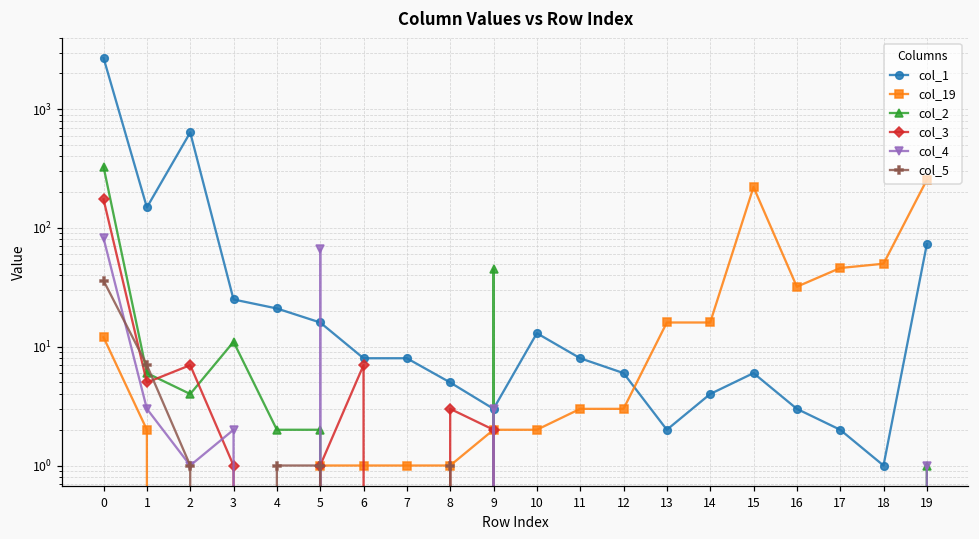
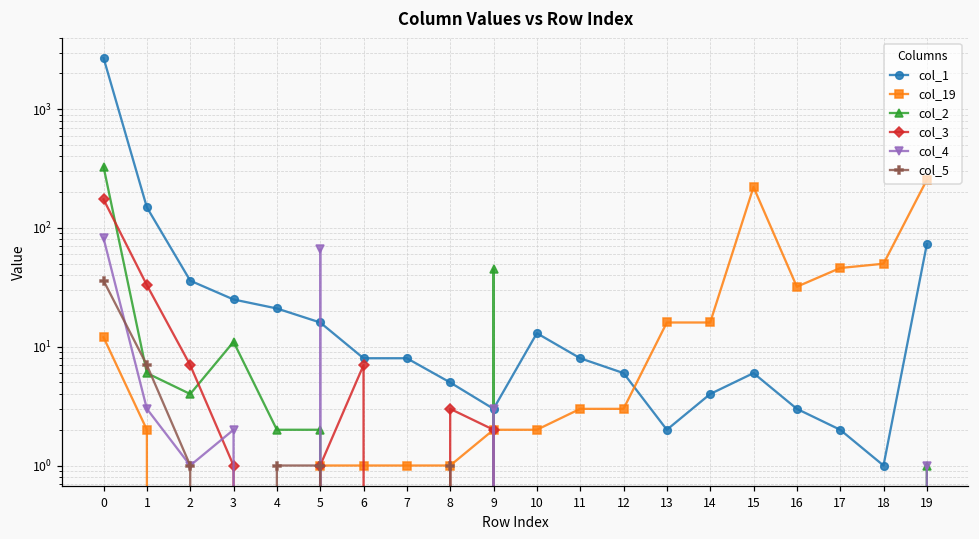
  {
    "col_1": {
      "0": 2700,
      "1": 150,
-     "2": 600,
+     "2": 36,
      "3": 25,
      "4": 21,
      "5": 16,
      "6": 8,
      "7": 8,
      "8": 5,
      "10": 13,
      "11": 8,
      "12": 6,
      "13": 2,
      "14": 4,
      "15": 6,
      "16": 3,
      "17": 2,
      "18": 1,
      "19": 70
    },
    "col_19": {
      "0": 12,
      "1": 2,
      "6": 1,
      "7": 1,
      "10": 2,
      "11": 3,
      "12": 3,
      "13": 16,
      "14": 16,
      "15": 220,
      "16": 32,
      "17": 46,
      "18": 50,
      "19": 250
    },
    "col_2": {
      "0": 330,
      "1": 6,
      "2": 4,
      "3": 11,
      "4": 2,
      "5": 2,
      "9": 45
    },
    "col_3": {
      "0": 170,
-     "1": 5,
+     "1": 33,
      "2": 7,
      "3": 1,
      "6": 7,
      "8": 3
    },
    "col_4": {
      "0": 80,
      "1": 3,
      "3": 2,
      "5": 70
    },
    "col_5": {
      "0": 36,
      "1": 7,
      "4": 1
    }
  }
